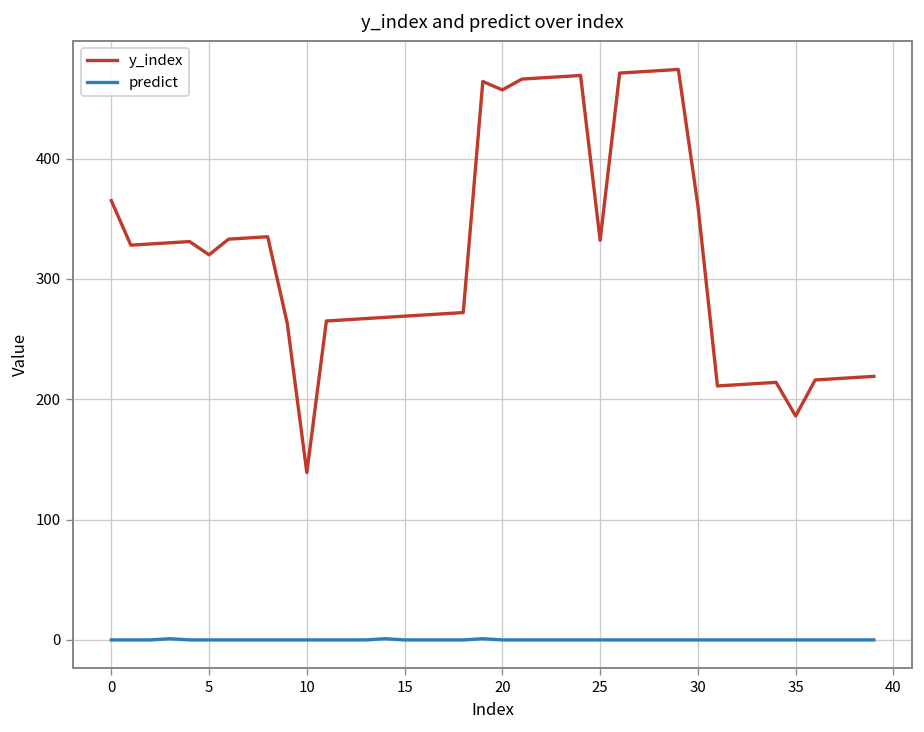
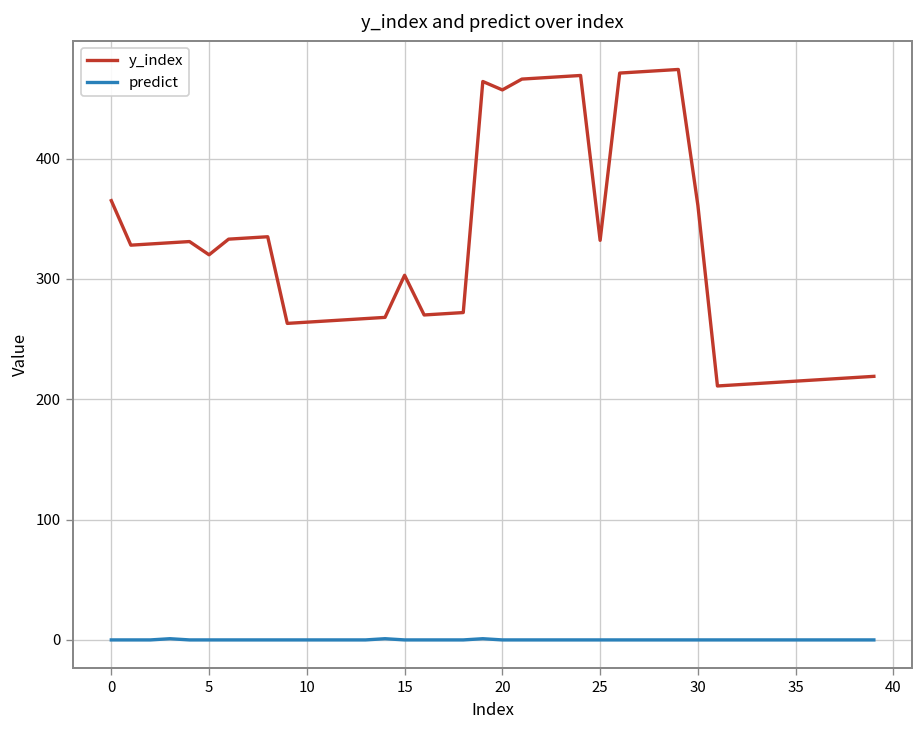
  {
    "y_index": {
      "0": 365,
      "5": 320,
-     "10": 139,
-     "15": 269,
+     "10": 264,
+     "15": 303,
      "20": 457,
      "25": 332,
      "30": 361,
-     "35": 186
+     "35": 215
    },
    "predict": {
      "0": 0,
      "5": 0,
      "10": 0,
      "15": 0,
      "20": 0,
      "25": 0,
      "30": 0,
      "35": 0
    }
  }
